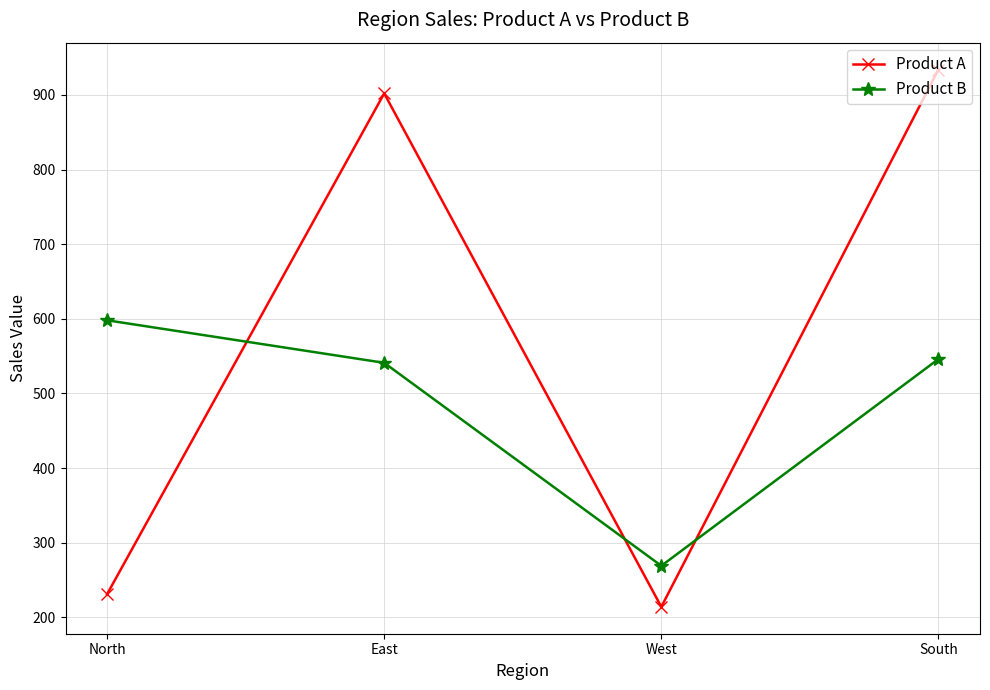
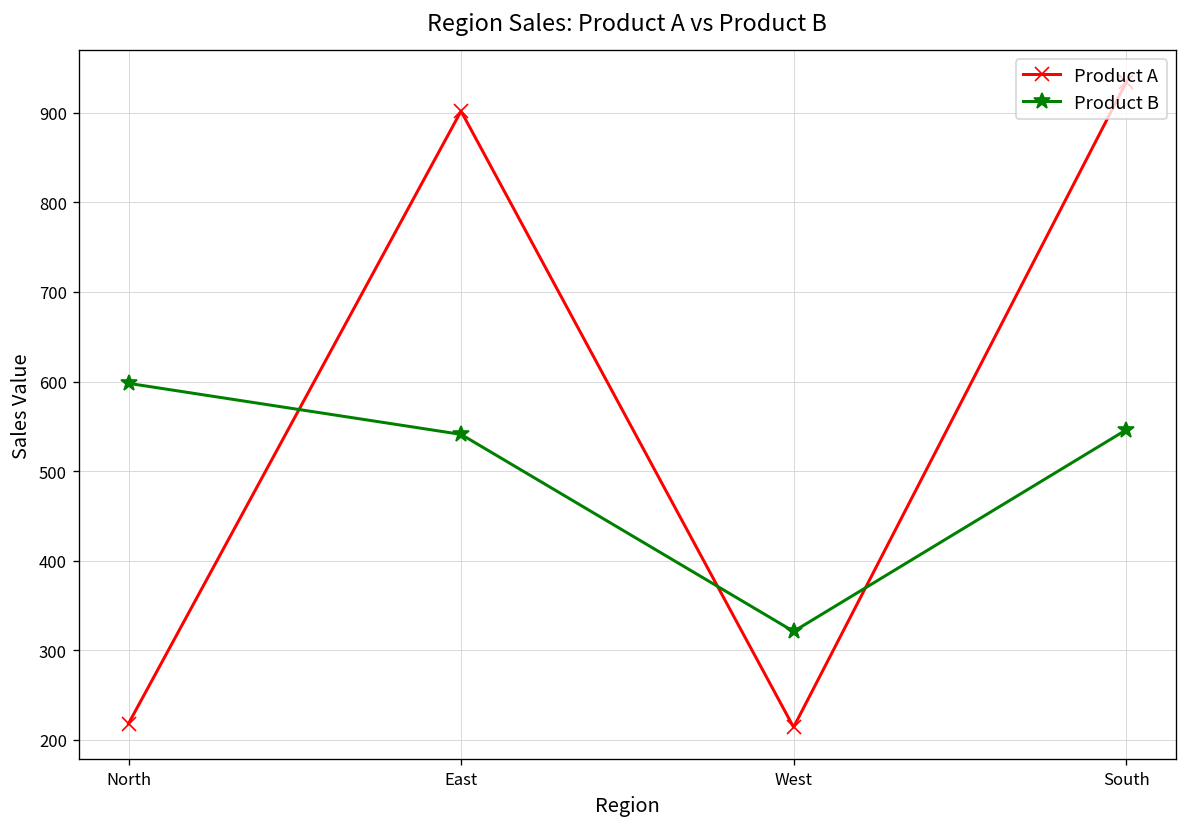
  {
    "Product A": {
-     "North": 230,
+     "North": 220,
      "East": 900,
      "West": 210
    },
    "Product B": {
      "North": 600,
      "East": 540,
-     "West": 270,
+     "West": 320,
      "South": 550
    }
  }
